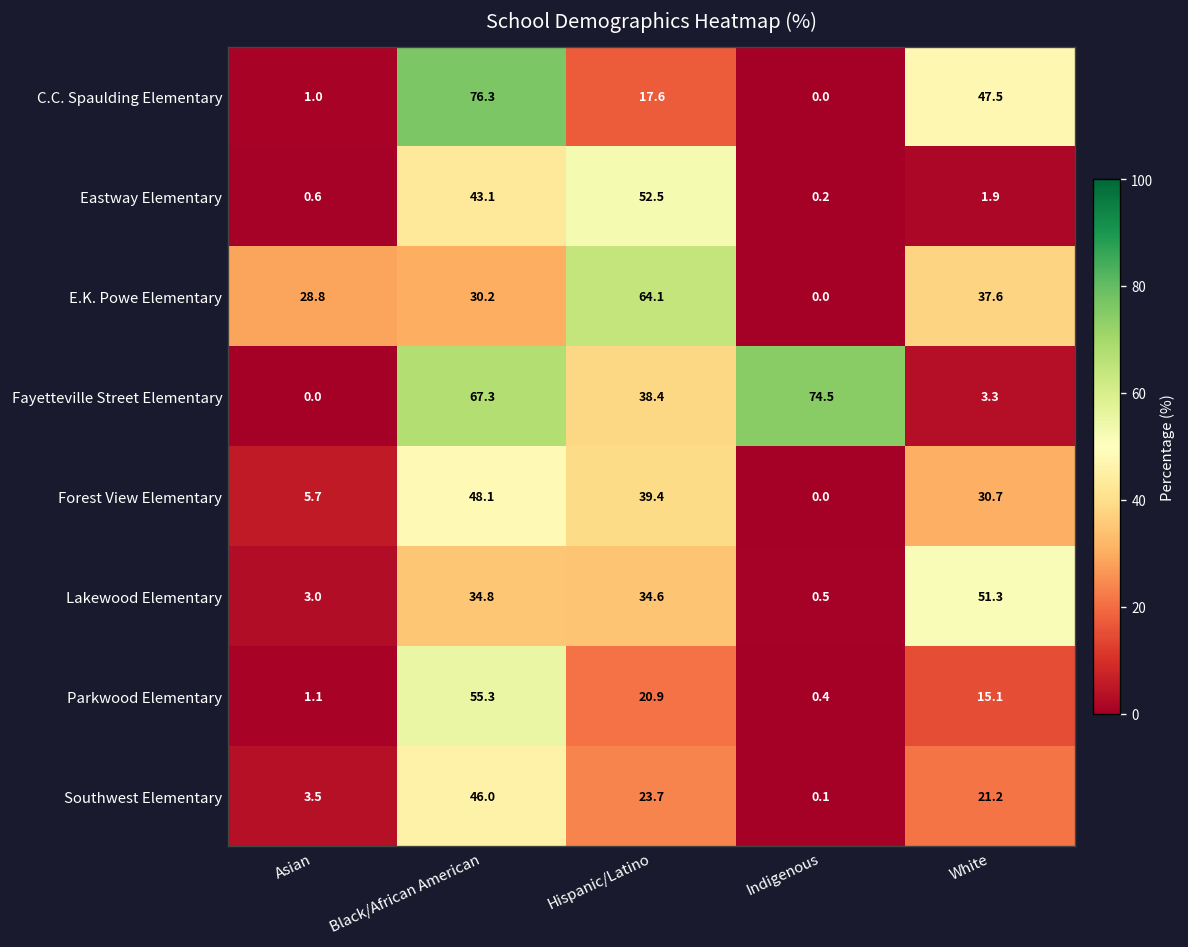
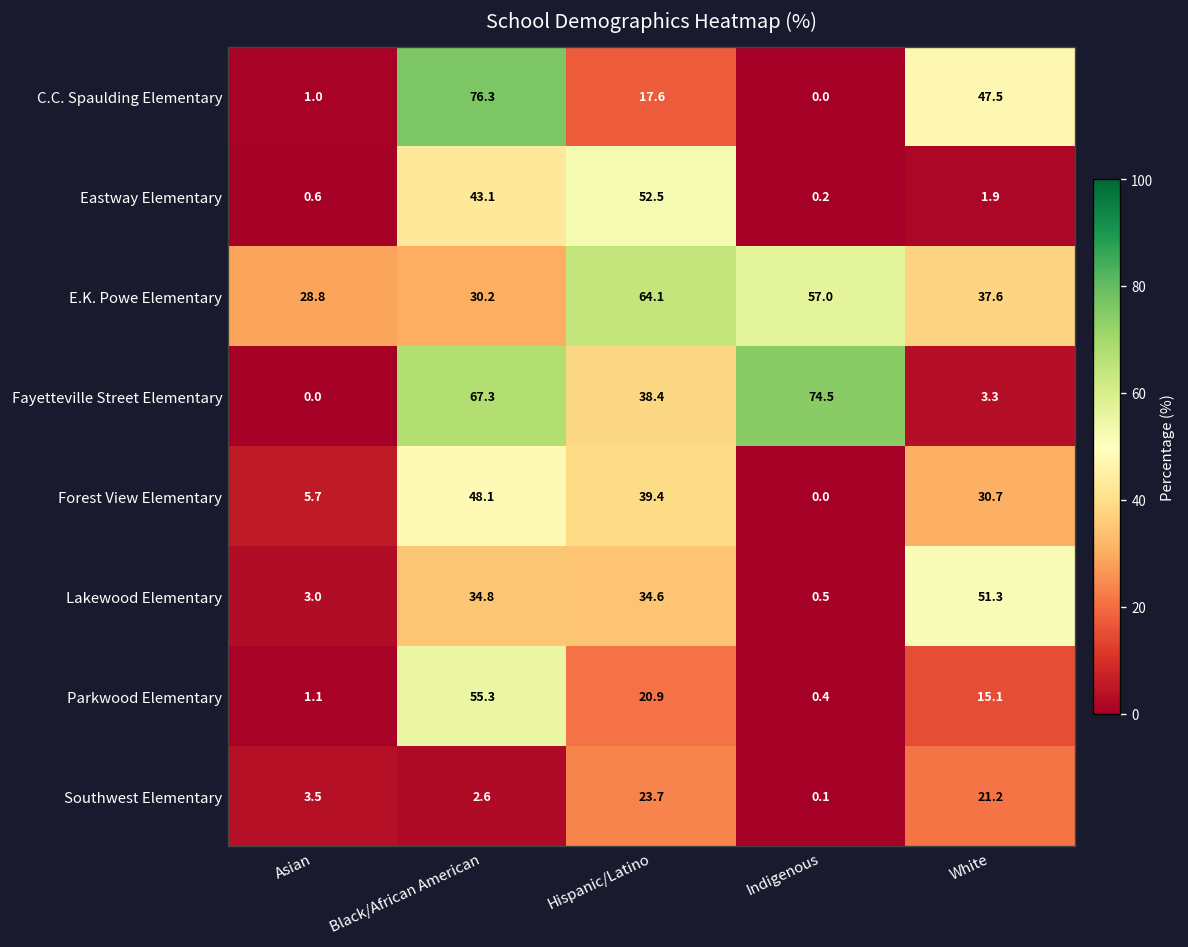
  {
    "C.C. Spaulding Elementary": {
      "Asian": 1.0,
      "Black/African American": 76.3,
      "Hispanic/Latino": 17.6,
      "Indigenous": 0.0,
      "White": 47.5
    },
    "Eastway Elementary": {
      "Asian": 0.6,
      "Black/African American": 43.1,
      "Hispanic/Latino": 52.5,
      "Indigenous": 0.2,
      "White": 1.9
    },
    "E.K. Powe Elementary": {
      "Asian": 28.8,
      "Black/African American": 30.2,
      "Hispanic/Latino": 64.1,
-     "Indigenous": 0.0,
+     "Indigenous": 57.0,
      "White": 37.6
    },
    "Fayetteville Street Elementary": {
      "Asian": 0.0,
      "Black/African American": 67.3,
      "Hispanic/Latino": 38.4,
      "Indigenous": 74.5,
      "White": 3.3
    },
    "Forest View Elementary": {
      "Asian": 5.7,
      "Black/African American": 48.1,
      "Hispanic/Latino": 39.4,
      "Indigenous": 0.0,
      "White": 30.7
    },
    "Lakewood Elementary": {
      "Asian": 3.0,
      "Black/African American": 34.8,
      "Hispanic/Latino": 34.6,
      "Indigenous": 0.5,
      "White": 51.3
    },
    "Parkwood Elementary": {
      "Asian": 1.1,
      "Black/African American": 55.3,
      "Hispanic/Latino": 20.9,
      "Indigenous": 0.4,
      "White": 15.1
    },
    "Southwest Elementary": {
      "Asian": 3.5,
-     "Black/African American": 46.0,
+     "Black/African American": 2.6,
      "Hispanic/Latino": 23.7,
      "Indigenous": 0.1,
      "White": 21.2
    }
  }
